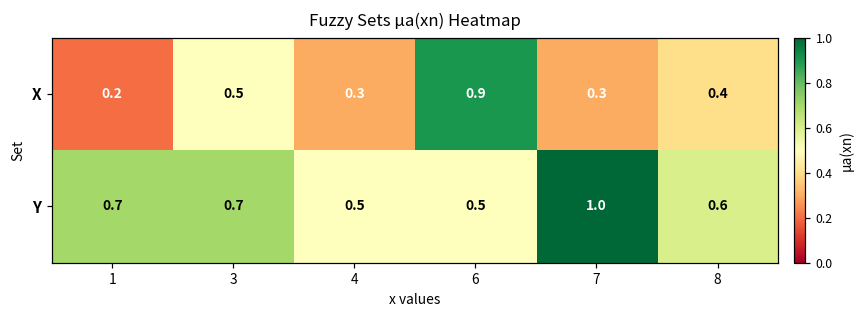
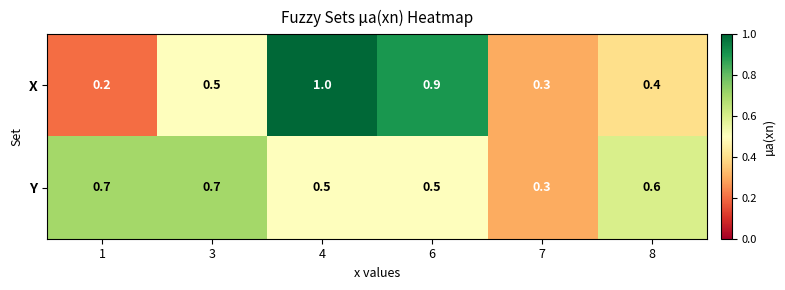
  {
    "X": {
      "1": 0.2,
      "3": 0.5,
-     "4": 0.3,
+     "4": 1.0,
      "6": 0.9,
      "7": 0.3,
      "8": 0.4
    },
    "Y": {
      "1": 0.7,
      "3": 0.7,
      "4": 0.5,
      "6": 0.5,
-     "7": 1.0,
+     "7": 0.3,
      "8": 0.6
    }
  }
